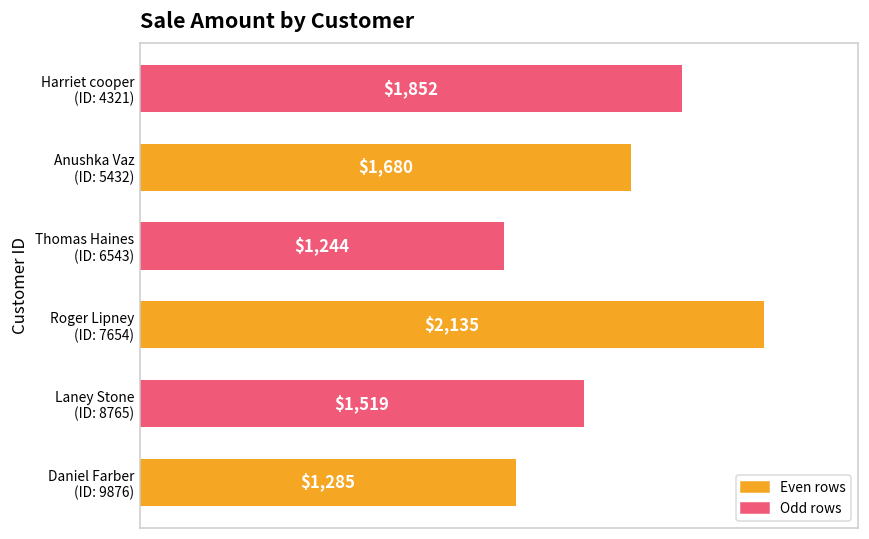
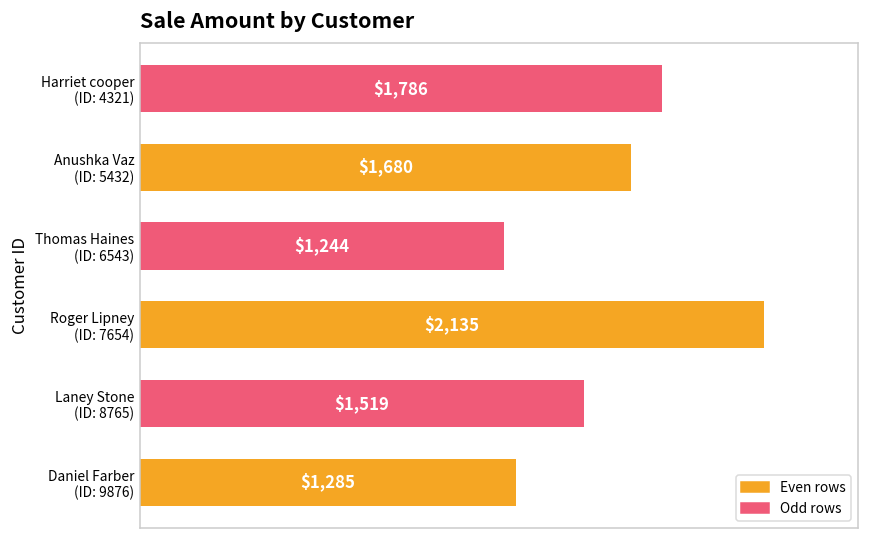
  {
-   "Harriet cooper (ID: 4321)": "$1,852",
+   "Harriet cooper (ID: 4321)": "$1,786",
    "Anushka Vaz (ID: 5432)": "$1,680",
    "Thomas Haines (ID: 6543)": "$1,244",
    "Roger Lipney (ID: 7654)": "$2,135",
    "Laney Stone (ID: 8765)": "$1,519",
    "Daniel Farber (ID: 9876)": "$1,285"
  }
